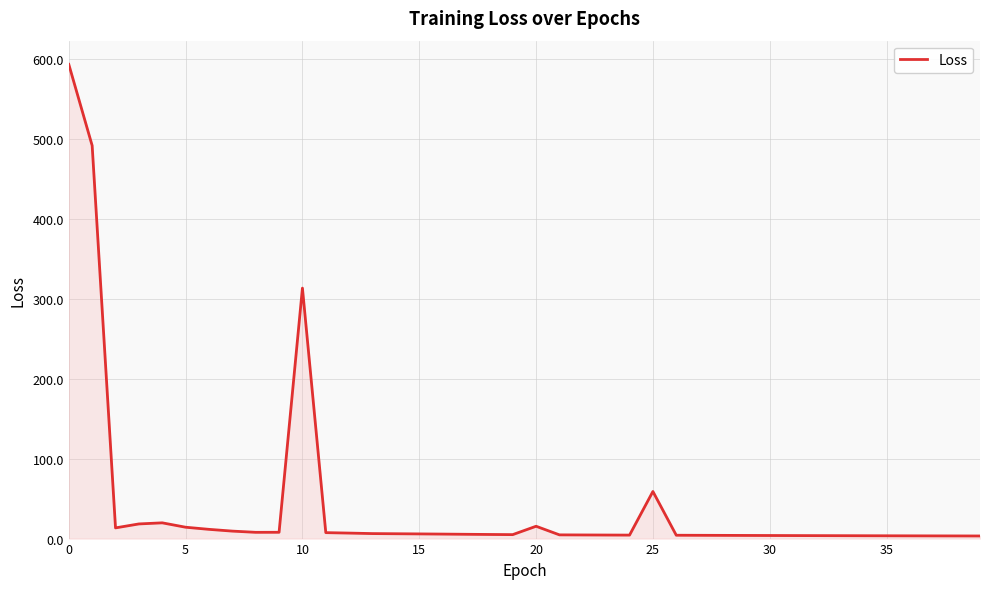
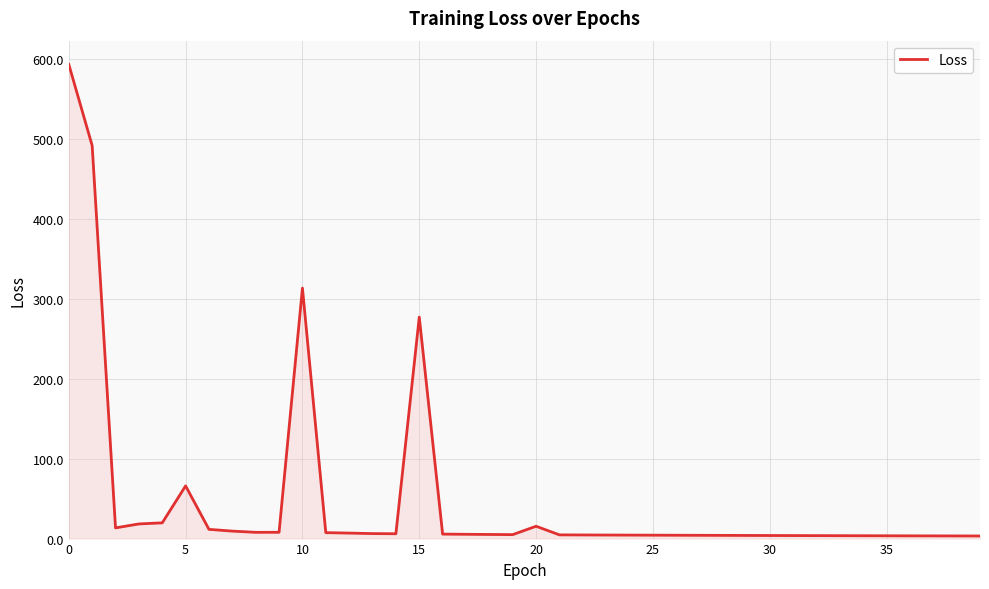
  {
    "0": 590,
-   "5": 10,
+   "5": 70,
    "10": 310,
-   "15": 10,
+   "15": 280,
    "20": 20,
-   "25": 60,
+   "25": 0,
    "30": 0,
    "35": 0
  }
